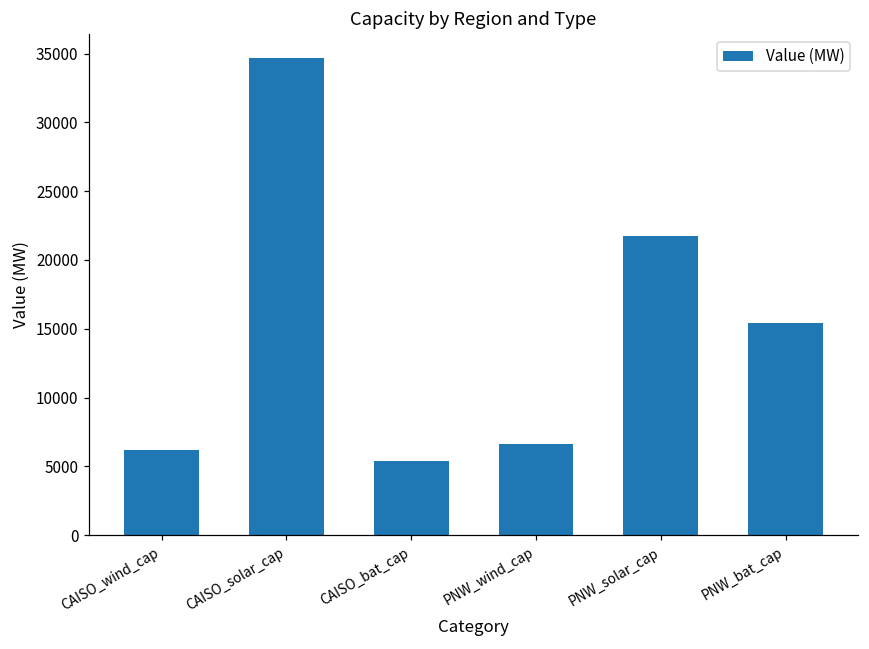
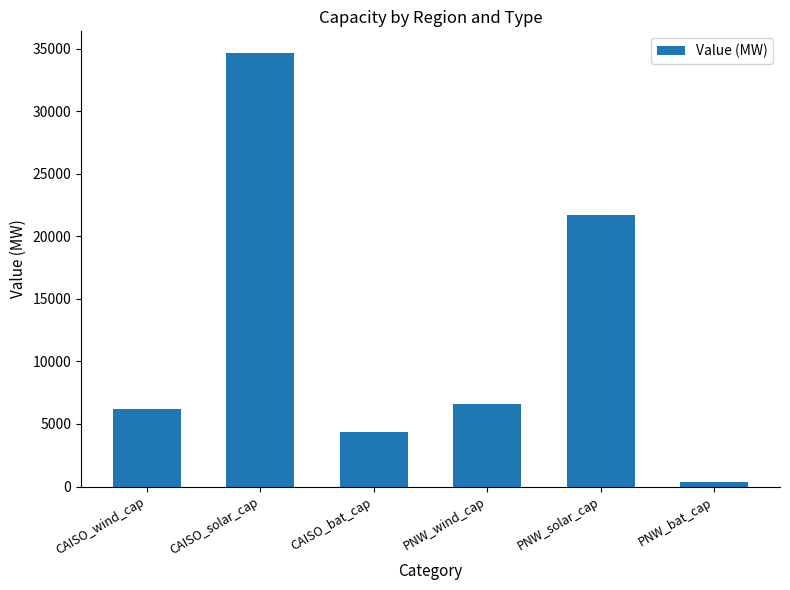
  {
    "CAISO_wind_cap": 6200,
    "CAISO_solar_cap": 34700,
-   "CAISO_bat_cap": 5400,
+   "CAISO_bat_cap": 4300,
    "PNW_wind_cap": 6600,
    "PNW_solar_cap": 21700,
-   "PNW_bat_cap": 15400
+   "PNW_bat_cap": 300
  }
